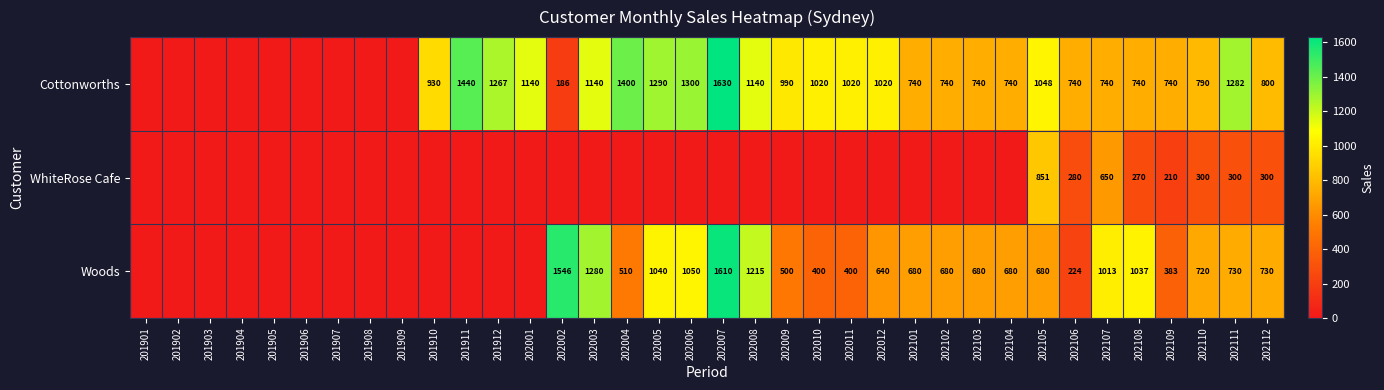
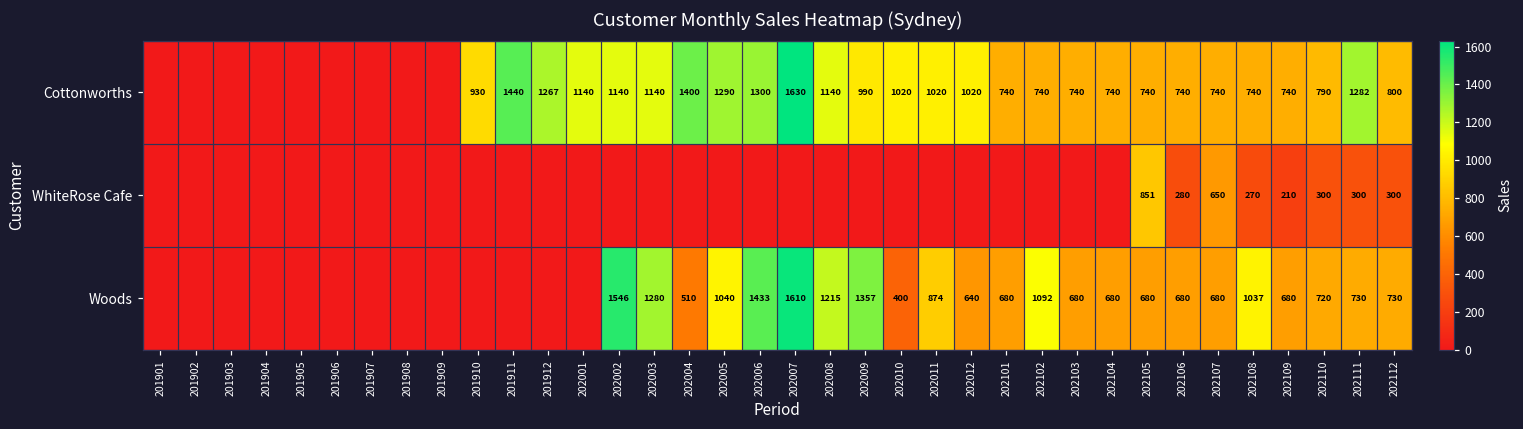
  {
    "Cottonworths": {
      "201910": 930,
      "201911": 1440,
      "201912": 1267,
      "202001": 1140,
-     "202002": 186,
+     "202002": 1140,
      "202003": 1140,
      "202004": 1400,
      "202005": 1290,
      "202006": 1300,
      "202007": 1630,
      "202008": 1140,
      "202009": 990,
      "202010": 1020,
      "202011": 1020,
      "202012": 1020,
      "202101": 740,
      "202102": 740,
      "202103": 740,
      "202104": 740,
-     "202105": 1048,
+     "202105": 740,
      "202106": 740,
      "202107": 740,
      "202108": 740,
      "202109": 740,
      "202110": 790,
      "202111": 1282,
      "202112": 800
    },
    "WhiteRose Cafe": {
      "202105": 851,
      "202106": 280,
      "202107": 650,
      "202108": 270,
      "202109": 210,
      "202110": 300,
      "202111": 300,
      "202112": 300
    },
    "Woods": {
      "202002": 1546,
      "202003": 1280,
      "202004": 510,
      "202005": 1040,
-     "202006": 1050,
+     "202006": 1433,
      "202007": 1610,
      "202008": 1215,
-     "202009": 500,
+     "202009": 1357,
      "202010": 400,
-     "202011": 400,
+     "202011": 874,
      "202012": 640,
      "202101": 680,
-     "202102": 680,
+     "202102": 1092,
      "202103": 680,
      "202104": 680,
      "202105": 680,
-     "202106": 224,
-     "202107": 1013,
+     "202106": 680,
+     "202107": 680,
      "202108": 1037,
-     "202109": 383,
+     "202109": 680,
      "202110": 720,
      "202111": 730,
      "202112": 730
    }
  }
